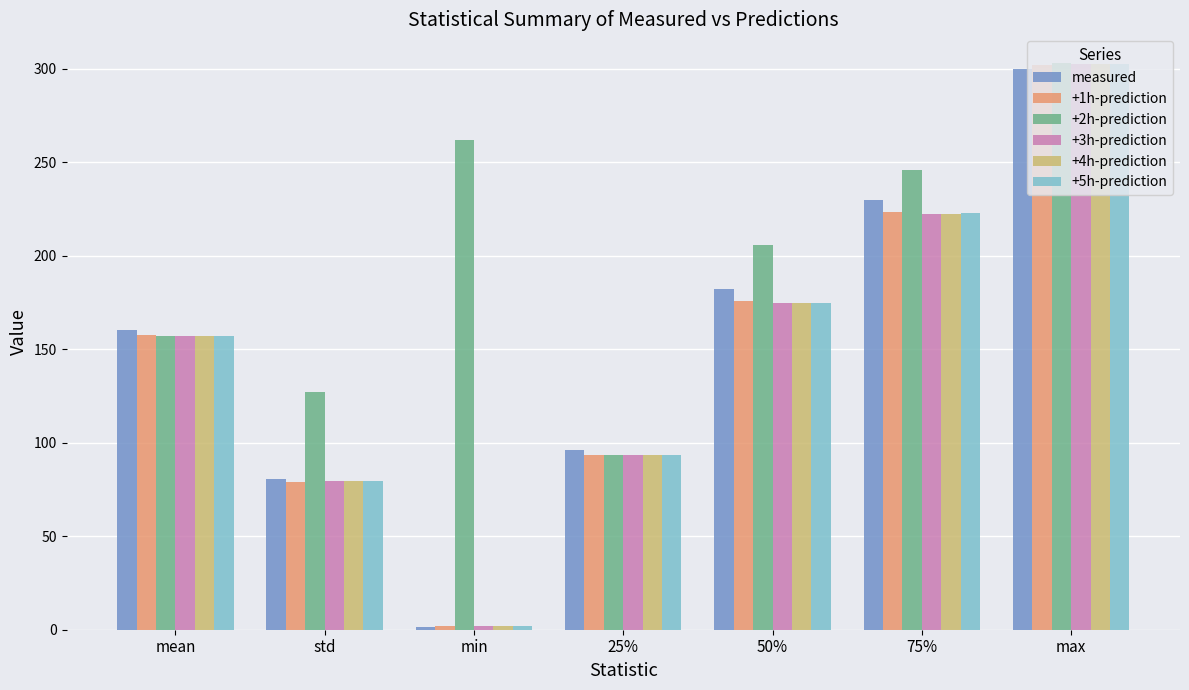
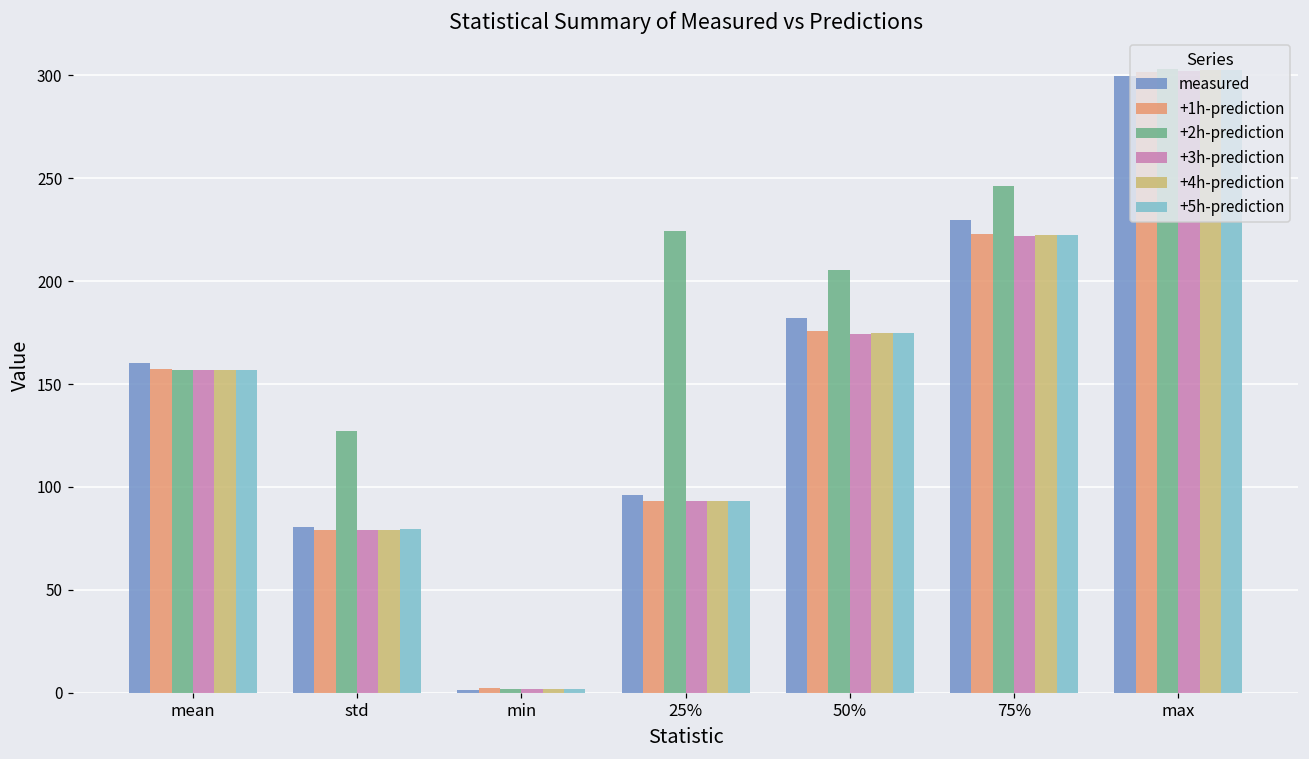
  {
    "+2h-prediction": {
      "mean": 157,
      "std": 127,
-     "min": 262,
-     "25%": 94,
+     "min": 2,
+     "25%": 224,
      "50%": 206,
      "75%": 246
    },
    "+3h-prediction": {
      "mean": 157,
      "std": 79,
      "min": 2,
      "25%": 93,
      "50%": 174,
      "75%": 222
    }
  }
